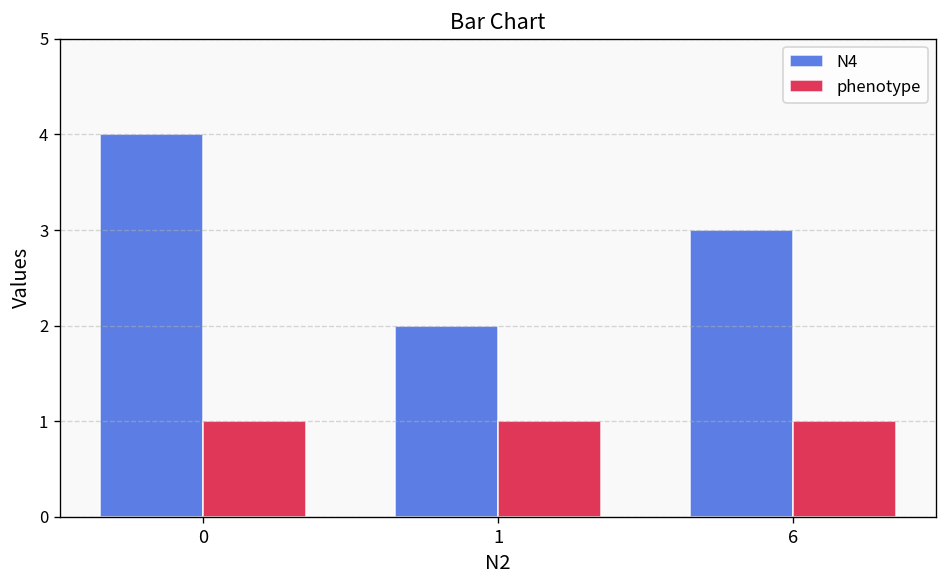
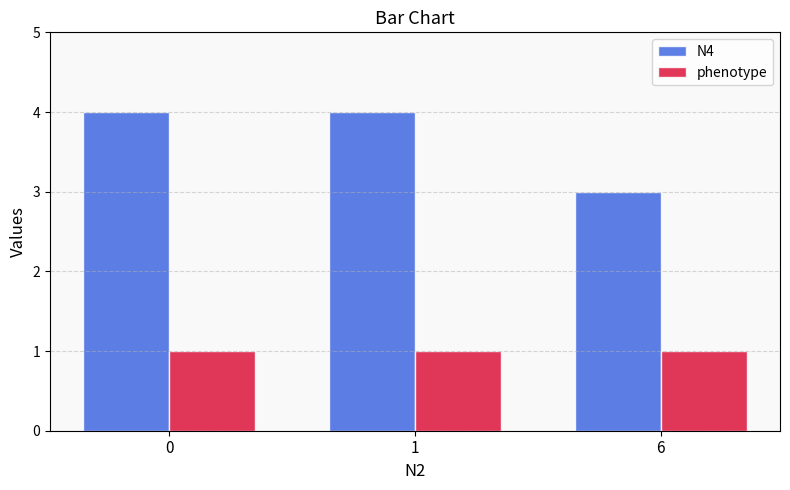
  {
    "N4": {
      "0": 4,
-     "1": 2,
+     "1": 4,
      "6": 3
    },
    "phenotype": {
      "0": 1,
      "1": 1,
      "6": 1
    }
  }
